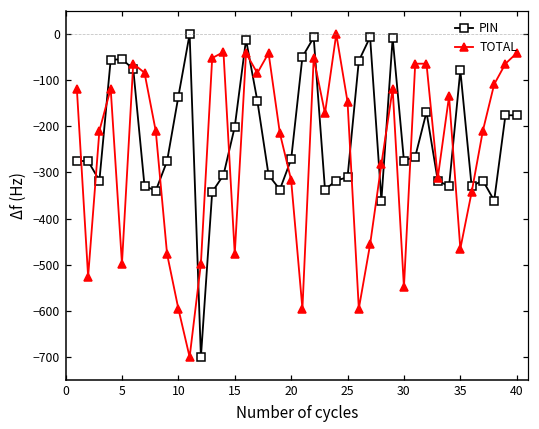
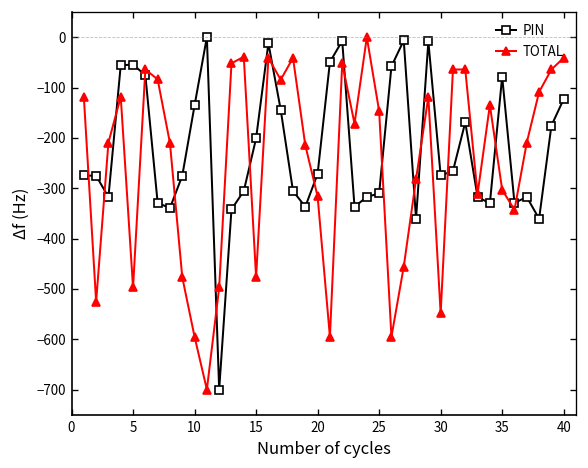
  {
    "PIN": {
      "5": -50,
      "10": -140,
      "15": -200,
      "20": -270,
      "25": -310,
      "30": -270,
      "35": -80,
-     "40": -180
+     "40": -120
    },
    "TOTAL": {
      "5": -500,
      "10": -600,
      "15": -480,
      "20": -320,
      "25": -150,
      "30": -550,
-     "35": -470,
+     "35": -300,
      "40": -40
    }
  }
